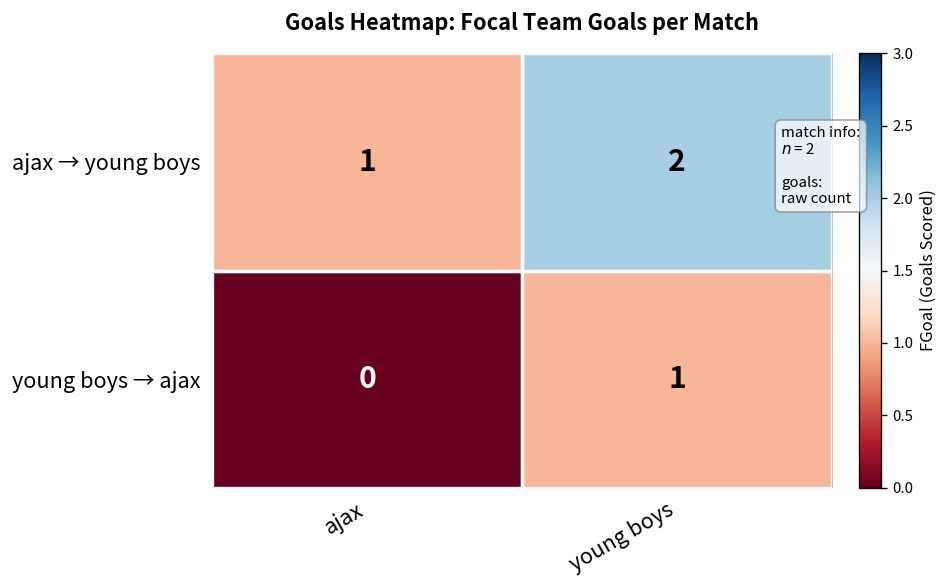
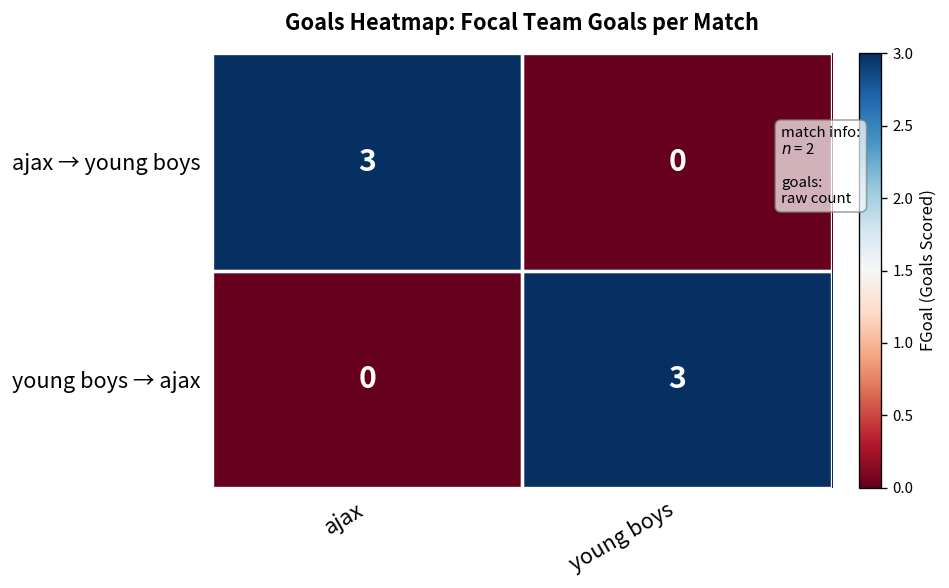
  {
    "ajax → young boys": {
-     "ajax": 1,
-     "young boys": 2
+     "ajax": 3,
+     "young boys": 0
    },
    "young boys → ajax": {
      "ajax": 0,
-     "young boys": 1
+     "young boys": 3
    }
  }
